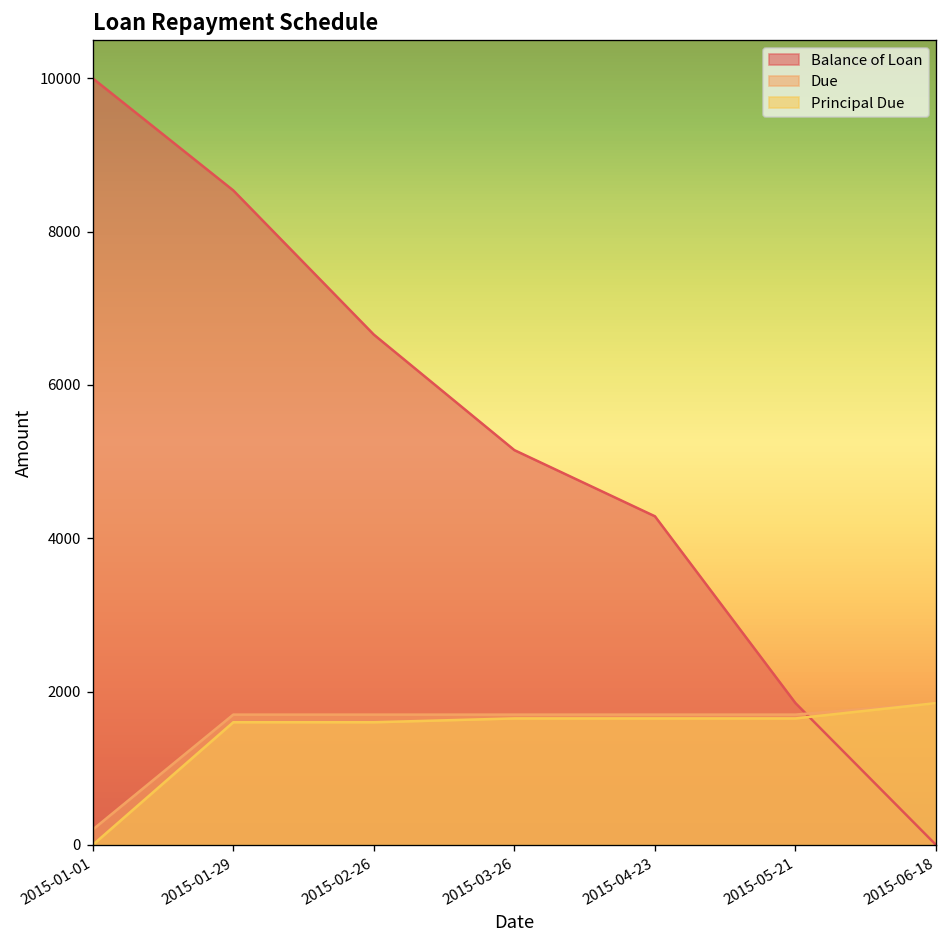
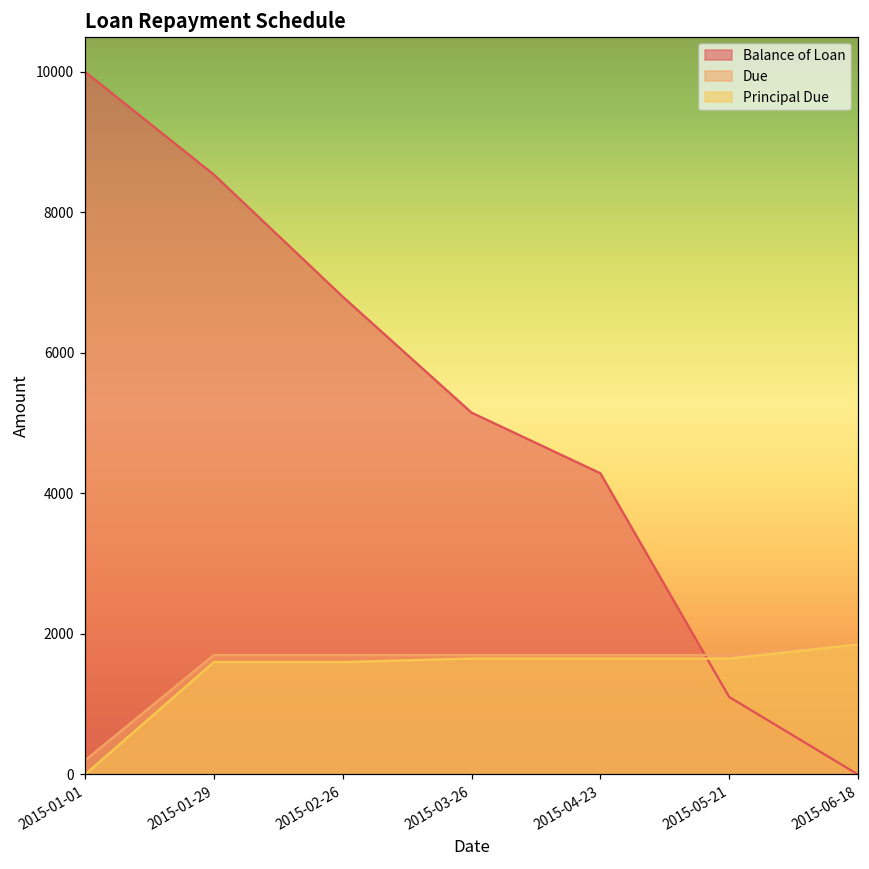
  {
    "Balance of Loan": {
      "2015-01-01": 10000,
      "2015-01-29": 8500,
-     "2015-02-26": 6700,
+     "2015-02-26": 6800,
      "2015-03-26": 5200,
      "2015-04-23": 4300,
-     "2015-05-21": 1900,
+     "2015-05-21": 1100,
      "2015-06-18": 0
    }
  }
